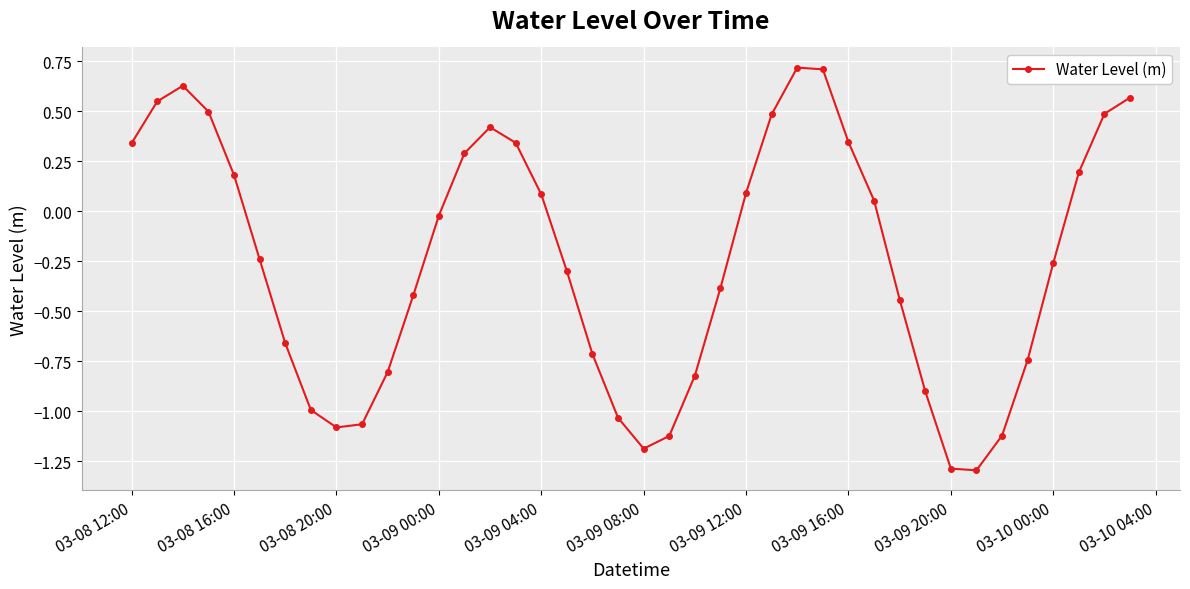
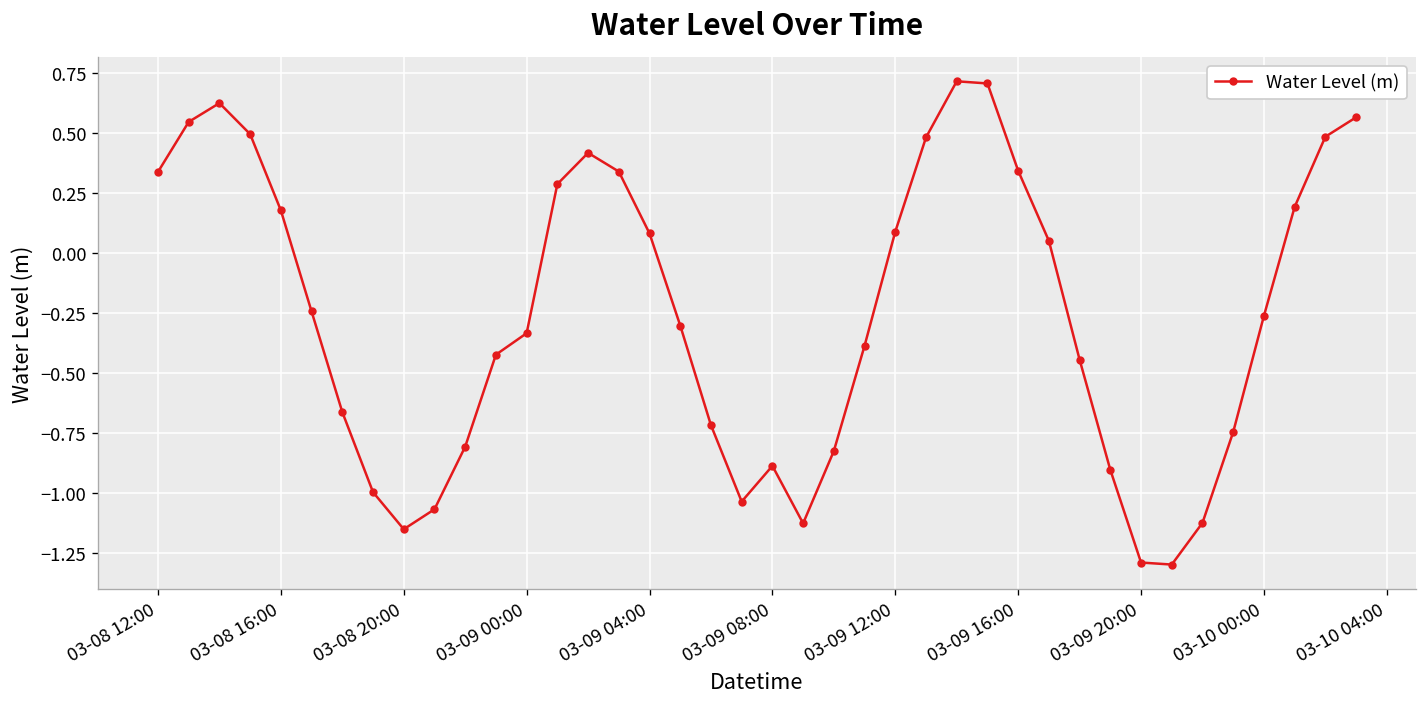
  {
    "03-08 12:00": 0.34,
    "03-08 16:00": 0.18,
-   "03-08 20:00": -1.08,
-   "03-09 00:00": -0.02,
+   "03-08 20:00": -1.15,
+   "03-09 00:00": -0.33,
    "03-09 04:00": 0.08,
-   "03-09 08:00": -1.19,
+   "03-09 08:00": -0.89,
    "03-09 12:00": 0.09,
    "03-09 16:00": 0.34,
    "03-09 20:00": -1.29,
    "03-10 00:00": -0.26
  }
